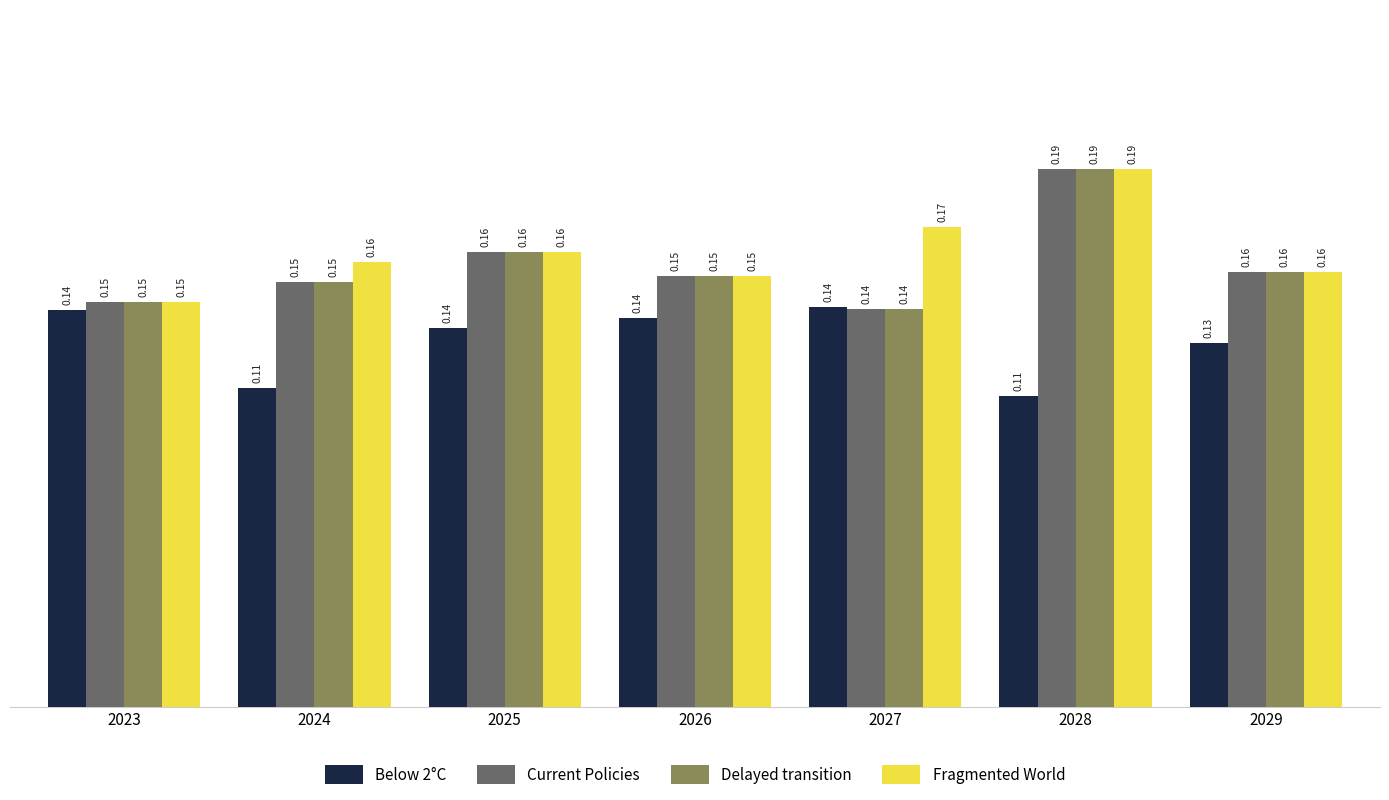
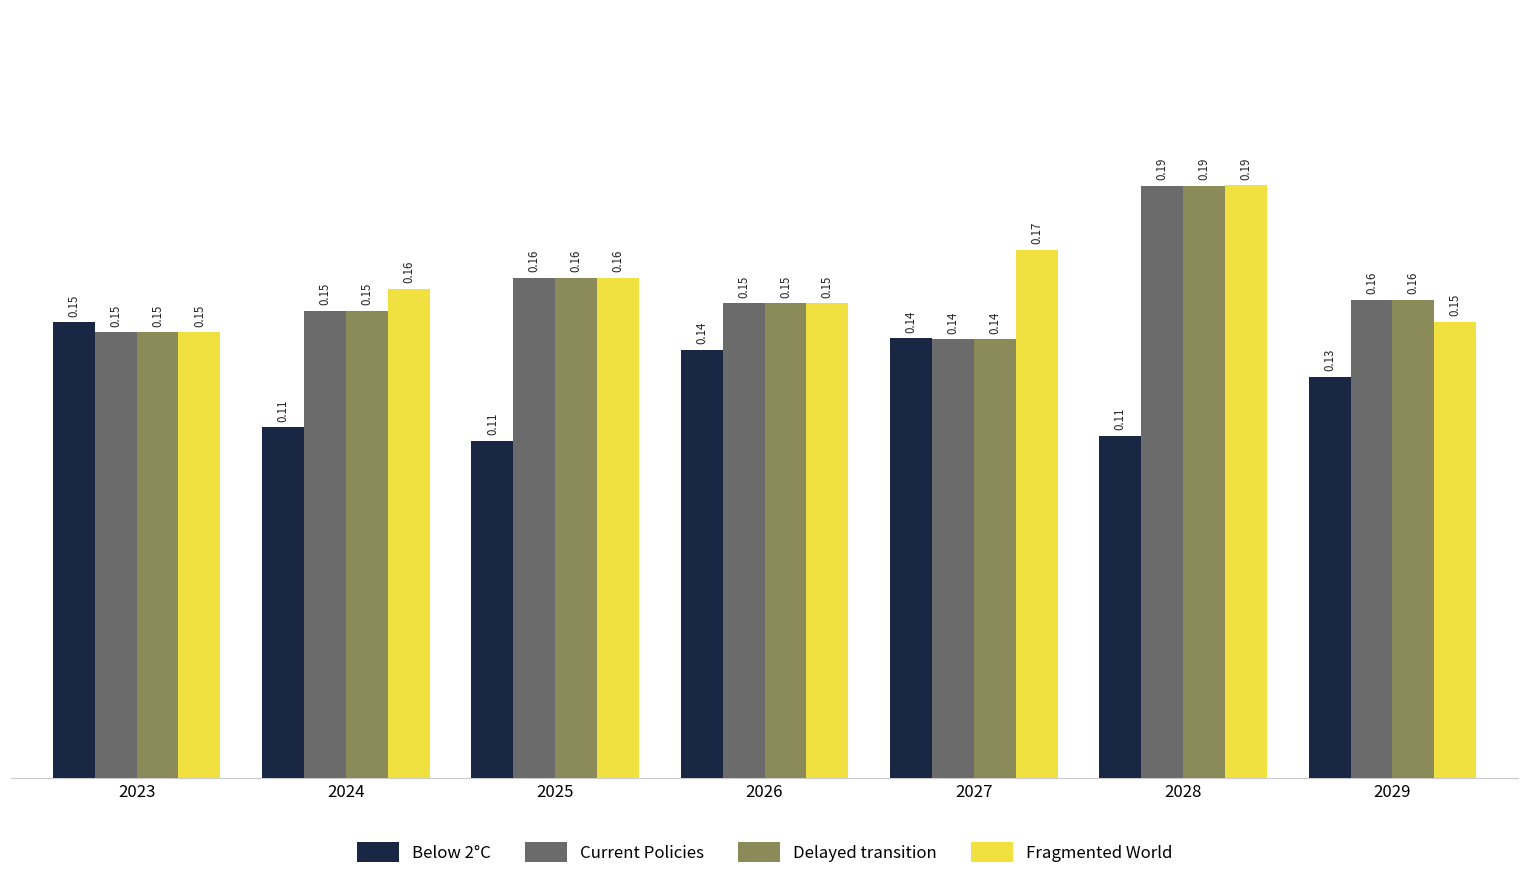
  {
    "Below 2°C": {
-     "2023": 0.14,
+     "2023": 0.15,
      "2024": 0.11,
-     "2025": 0.14,
+     "2025": 0.11,
      "2026": 0.14,
      "2027": 0.14,
      "2028": 0.11,
      "2029": 0.13
    },
    "Fragmented World": {
      "2023": 0.15,
      "2024": 0.16,
      "2025": 0.16,
      "2026": 0.15,
      "2027": 0.17,
      "2028": 0.19,
-     "2029": 0.16
+     "2029": 0.15
    }
  }
